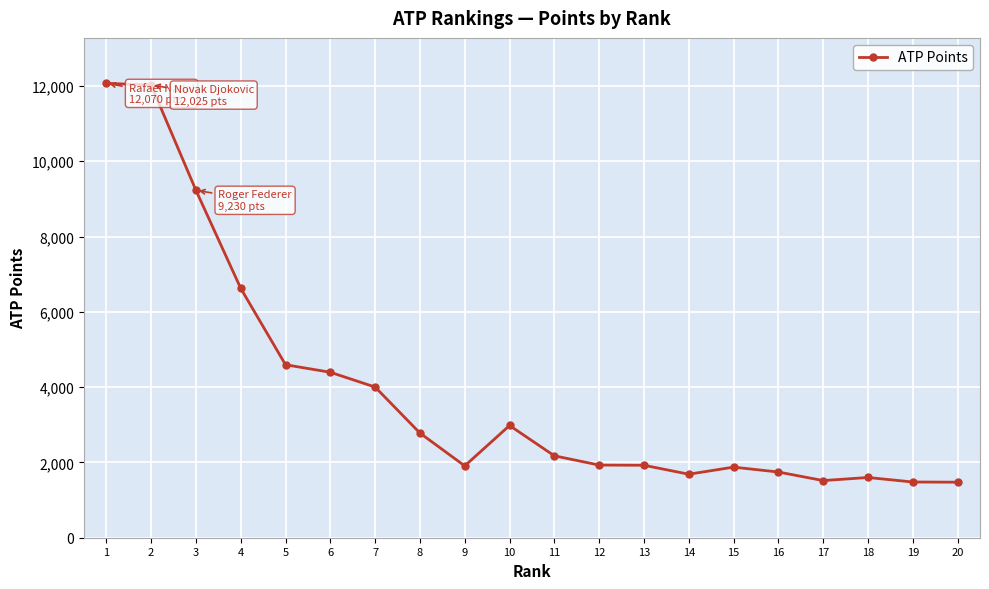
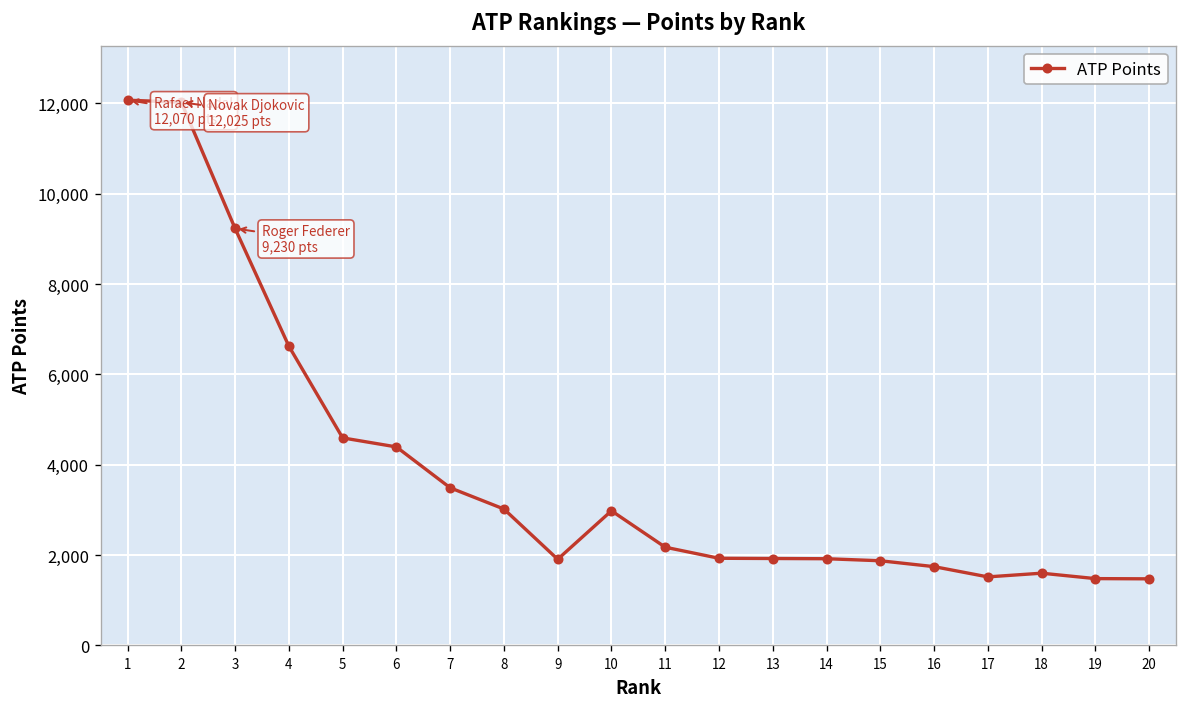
  {
    "1": "12,100",
    "4": "6,600",
    "5": "4,600",
    "6": "4,400",
-   "7": "4,000",
-   "8": "2,800",
+   "7": "3,500",
+   "8": "3,000",
    "9": "1,900",
    "10": "3,000",
    "11": "2,200",
    "12": "1,900",
    "13": "1,900",
-   "14": "1,700",
+   "14": "1,900",
    "15": "1,900",
    "16": "1,700",
    "17": "1,500",
    "18": "1,600",
    "19": "1,500",
    "20": "1,500"
  }
